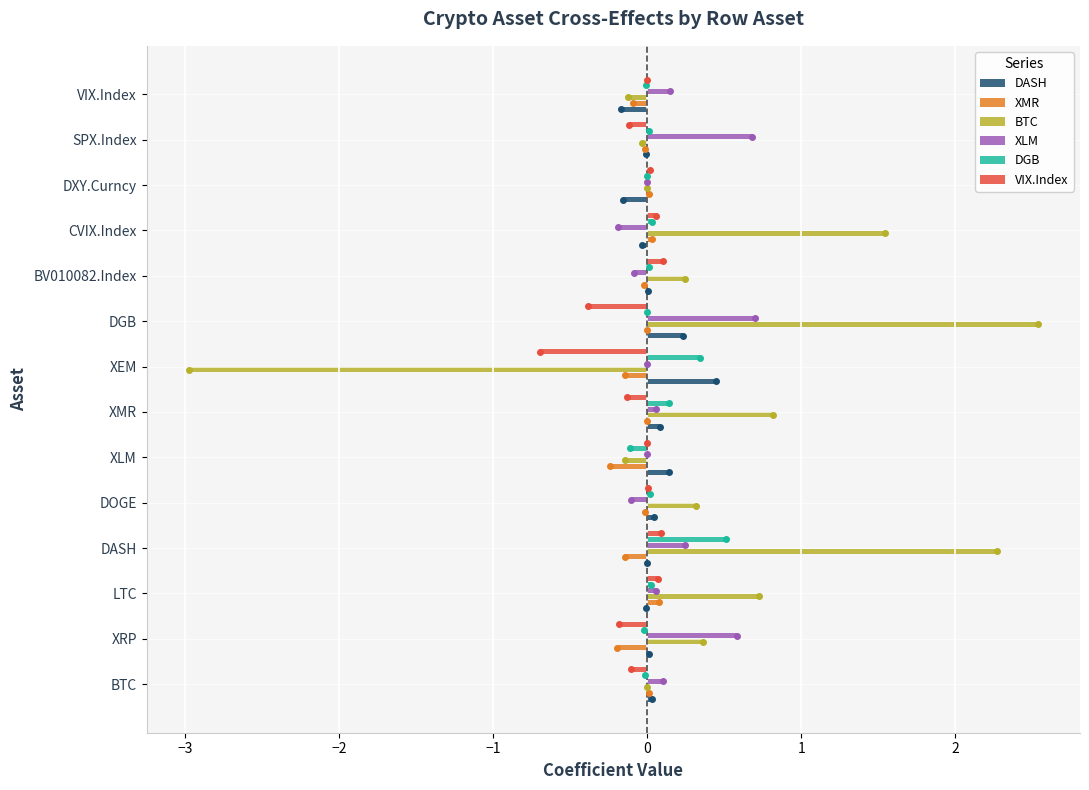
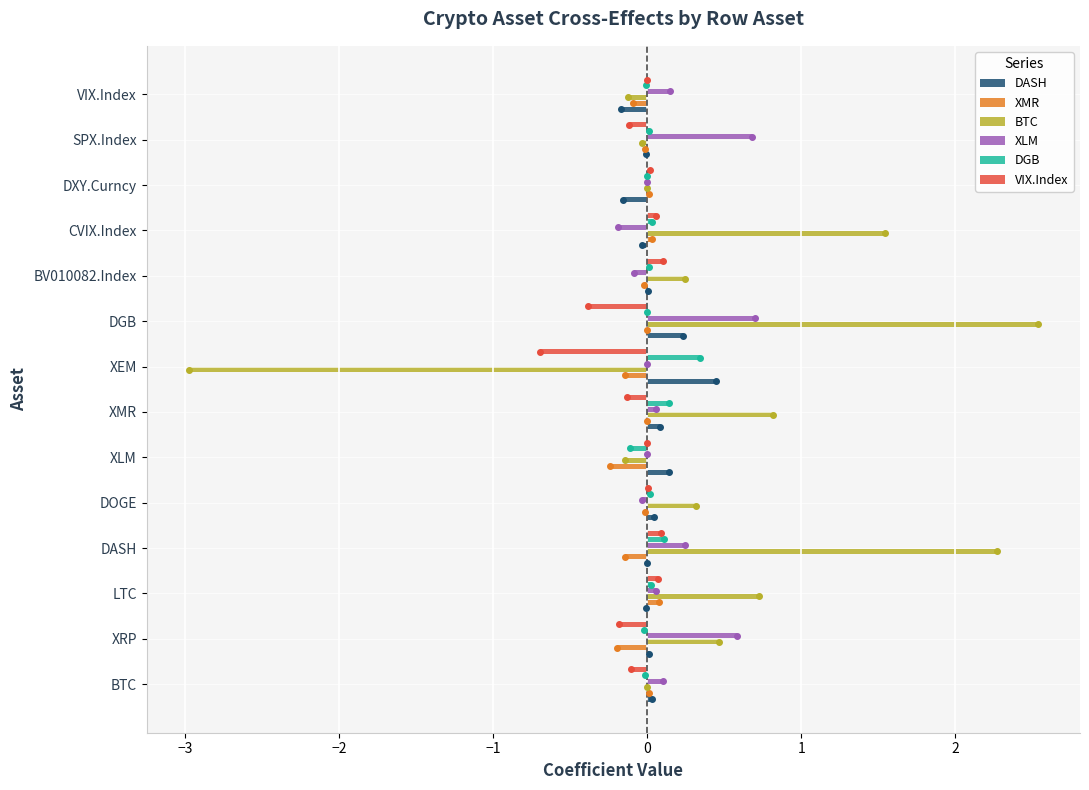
  {
    "DASH": {
      "VIX.Index": -0.17,
      "DXY.Curncy": -0.16,
      "CVIX.Index": -0.03,
      "DGB": 0.23,
      "XEM": 0.45,
      "XMR": 0.08,
      "XLM": 0.14,
      "DOGE": 0.05,
      "DASH": 0.00,
      "BTC": 0.03
    },
    "BTC": {
      "VIX.Index": -0.12,
      "SPX.Index": -0.03,
      "DXY.Curncy": 0.00,
      "CVIX.Index": 1.54,
      "BV010082.Index": 0.24,
      "DGB": 2.53,
      "XEM": -2.98,
      "XMR": 0.82,
      "XLM": -0.15,
      "DOGE": 0.32,
      "DASH": 2.27,
      "LTC": 0.72,
-     "XRP": 0.36,
+     "XRP": 0.47,
      "BTC": 0.00
    },
    "XLM": {
      "VIX.Index": 0.15,
      "SPX.Index": 0.68,
      "CVIX.Index": -0.19,
      "BV010082.Index": -0.09,
      "DGB": 0.70,
      "XEM": 0.00,
      "XMR": 0.06,
      "XLM": 0.00,
-     "DOGE": -0.11,
+     "DOGE": -0.03,
      "DASH": 0.25,
      "LTC": 0.06,
      "XRP": 0.58,
      "BTC": 0.10
    },
    "DGB": {
      "DXY.Curncy": 0.00,
      "CVIX.Index": 0.03,
      "DGB": 0.00,
      "XEM": 0.34,
      "XMR": 0.14,
      "XLM": -0.12,
      "DOGE": 0.02,
-     "DASH": 0.51,
+     "DASH": 0.11,
      "LTC": 0.02,
      "XRP": -0.02,
      "BTC": -0.02
    }
  }
